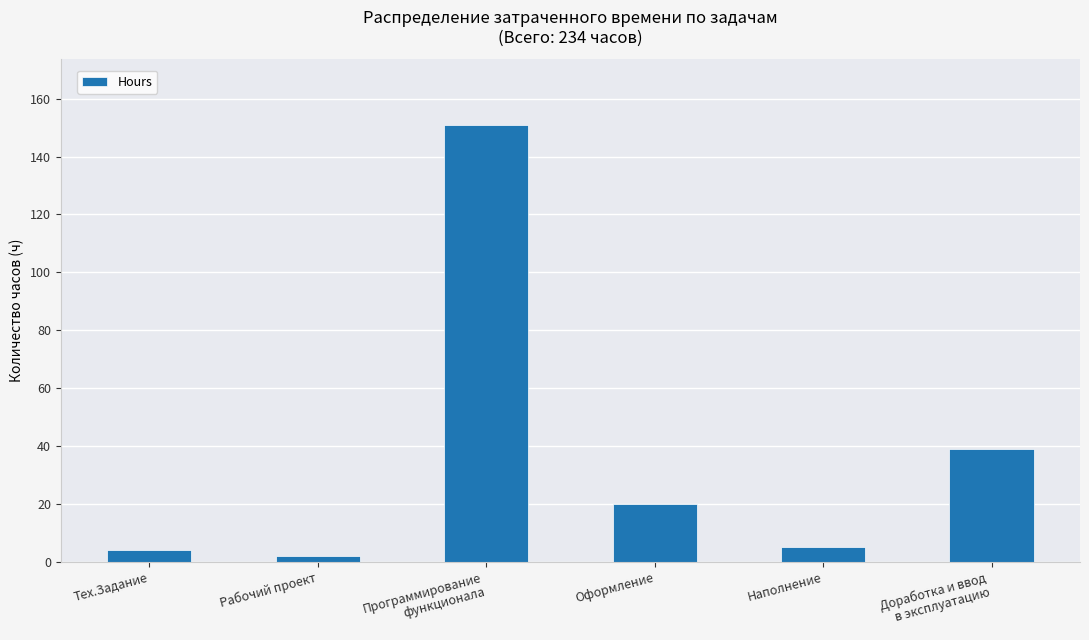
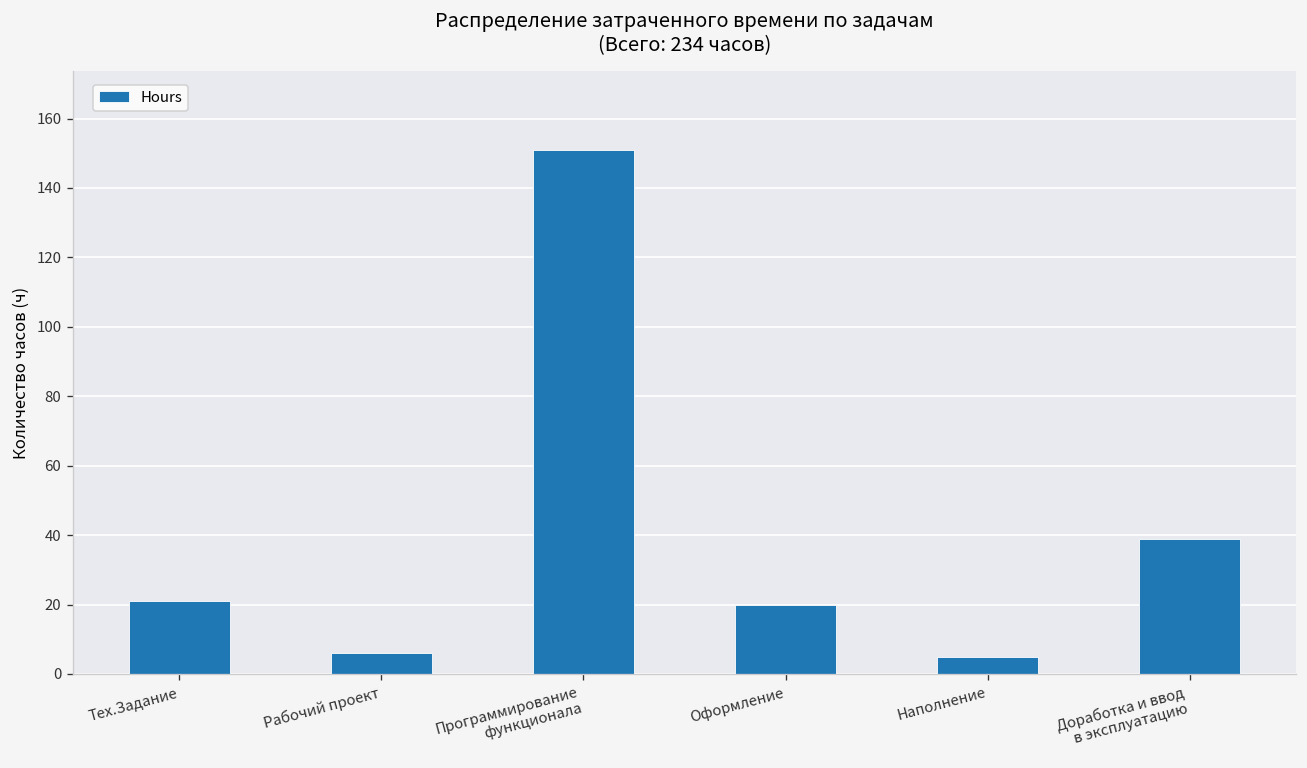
  {
-   "Тех.Задание": 4,
-   "Рабочий проект": 2,
+   "Тех.Задание": 21,
+   "Рабочий проект": 6,
    "Программирование функционала": 151,
    "Оформление": 20,
    "Наполнение": 5,
    "Доработка и ввод в эксплуатацию": 39
  }
